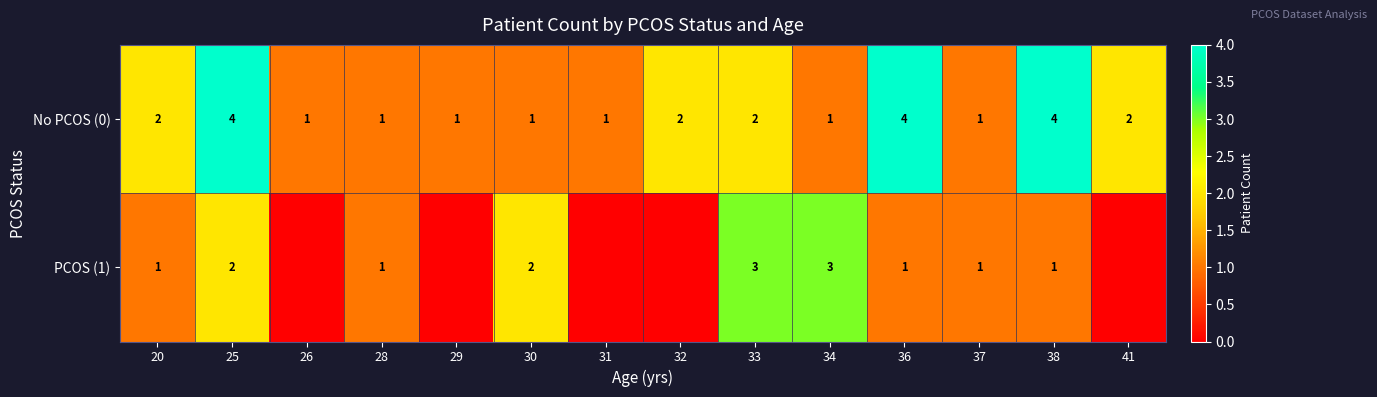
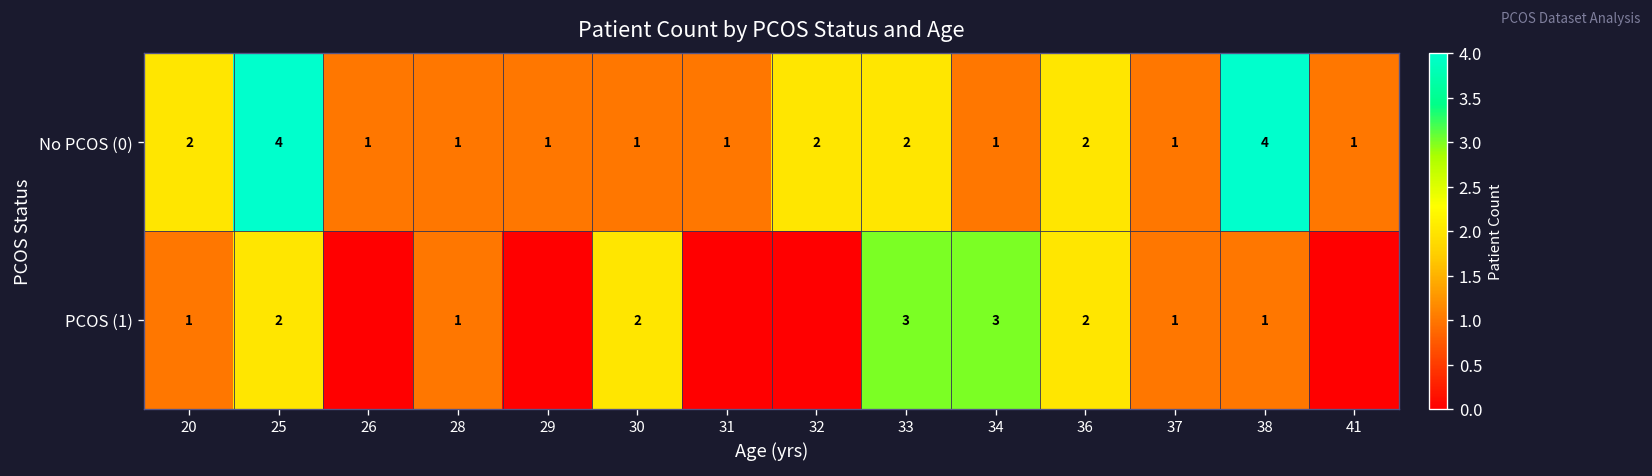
  {
    "No PCOS (0)": {
      "20": 2,
      "25": 4,
      "26": 1,
      "28": 1,
      "29": 1,
      "30": 1,
      "31": 1,
      "32": 2,
      "33": 2,
      "34": 1,
-     "36": 4,
+     "36": 2,
      "37": 1,
      "38": 4,
-     "41": 2
+     "41": 1
    },
    "PCOS (1)": {
      "20": 1,
      "25": 2,
      "28": 1,
      "30": 2,
      "33": 3,
      "34": 3,
-     "36": 1,
+     "36": 2,
      "37": 1,
      "38": 1
    }
  }
